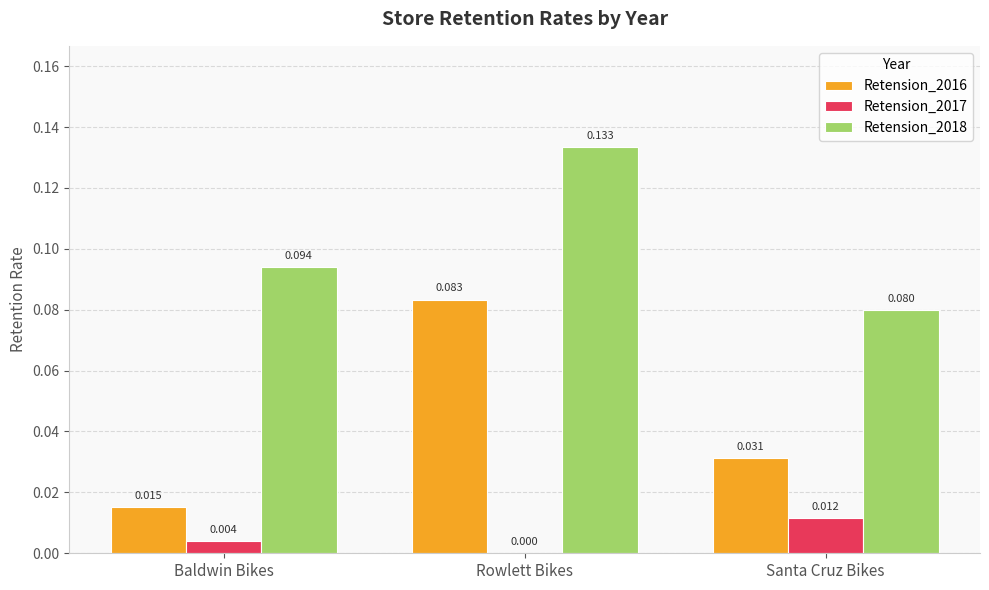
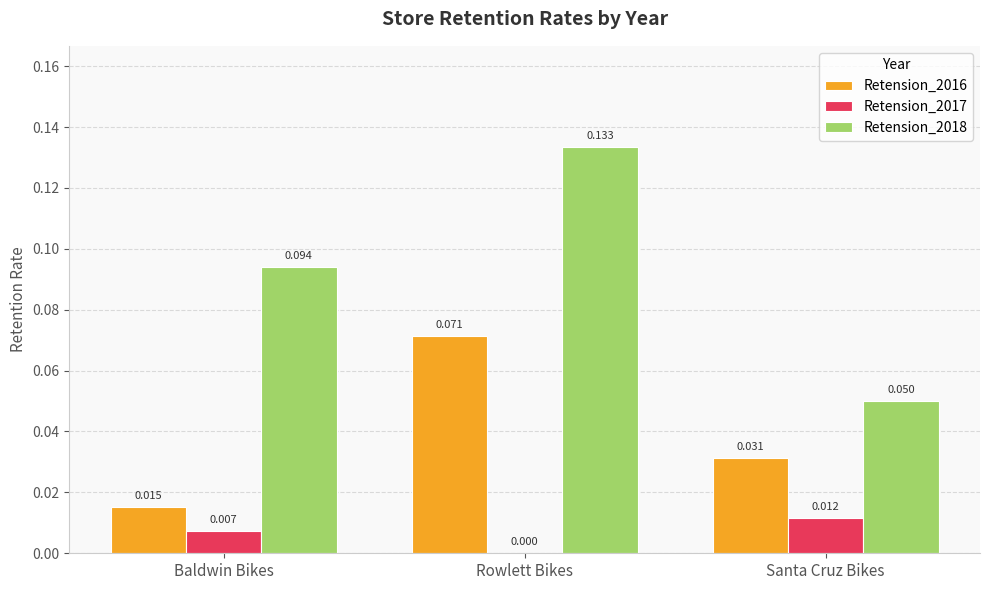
  {
    "Retension_2016": {
      "Baldwin Bikes": 0.015,
-     "Rowlett Bikes": 0.083,
+     "Rowlett Bikes": 0.071,
      "Santa Cruz Bikes": 0.031
    },
    "Retension_2017": {
-     "Baldwin Bikes": 0.004,
+     "Baldwin Bikes": 0.007,
      "Rowlett Bikes": 0.000,
      "Santa Cruz Bikes": 0.012
    },
    "Retension_2018": {
      "Baldwin Bikes": 0.094,
      "Rowlett Bikes": 0.133,
-     "Santa Cruz Bikes": 0.080
+     "Santa Cruz Bikes": 0.050
    }
  }
